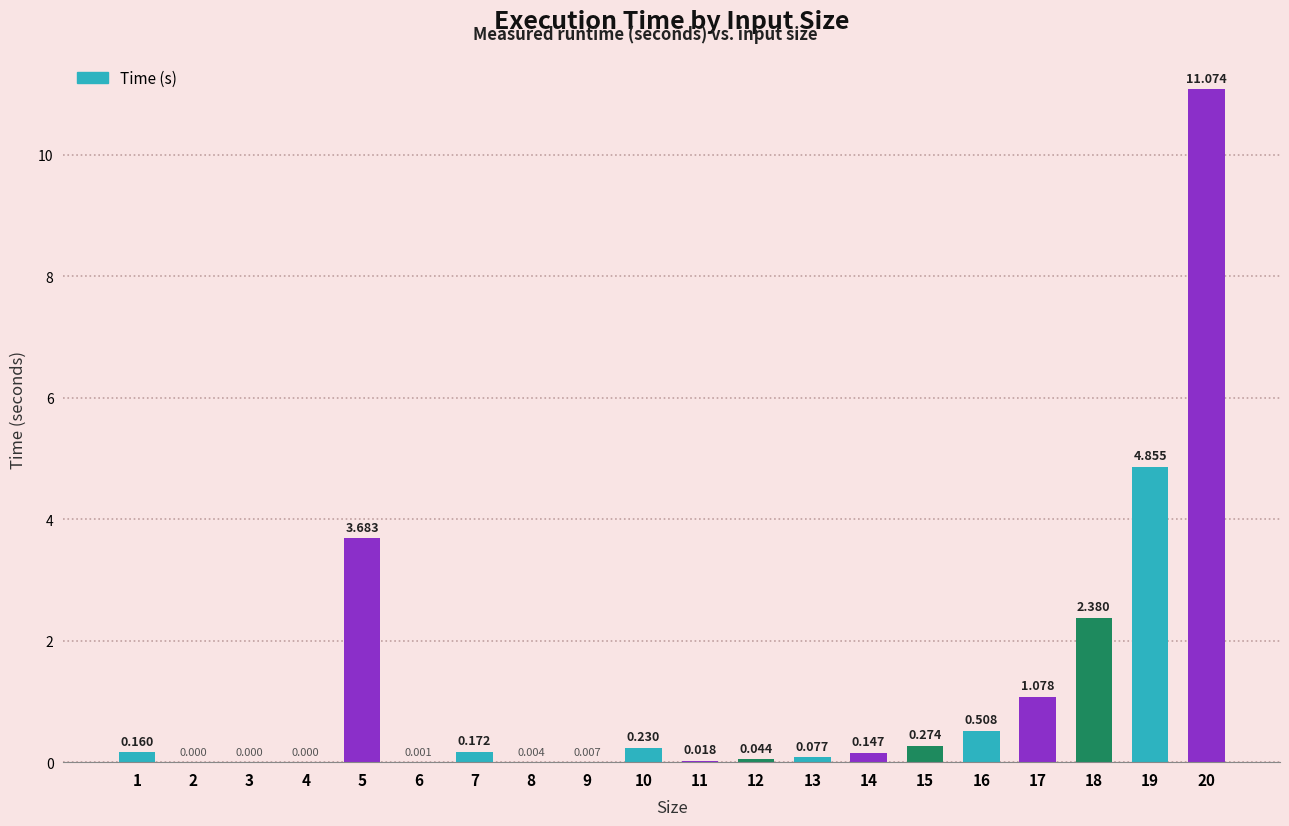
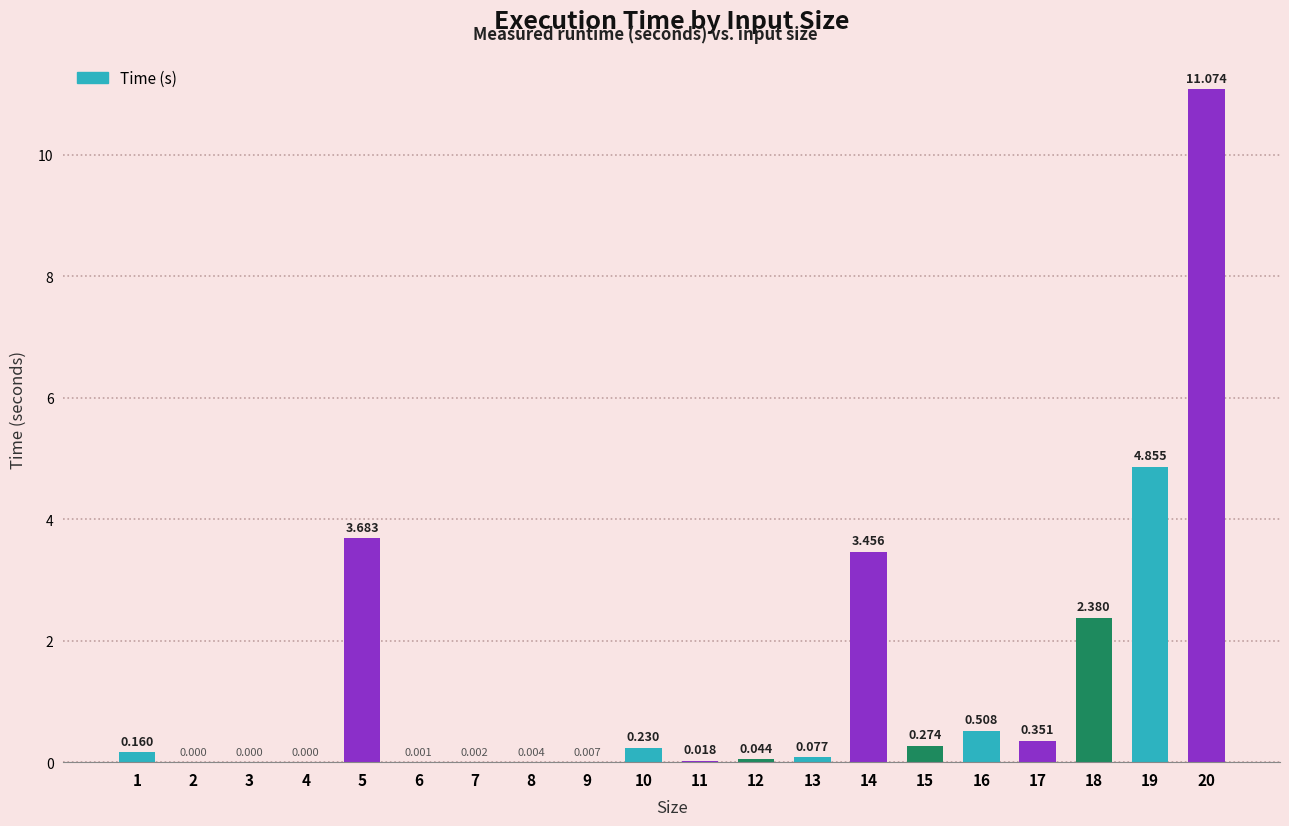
  {
    "1": 0.160,
    "2": 0.000,
    "3": 0.000,
    "4": 0.000,
    "5": 3.683,
    "6": 0.001,
-   "7": 0.172,
+   "7": 0.002,
    "8": 0.004,
    "9": 0.007,
    "10": 0.230,
    "11": 0.018,
    "12": 0.044,
    "13": 0.077,
-   "14": 0.147,
+   "14": 3.456,
    "15": 0.274,
    "16": 0.508,
-   "17": 1.078,
+   "17": 0.351,
    "18": 2.380,
    "19": 4.855,
    "20": 11.074
  }
